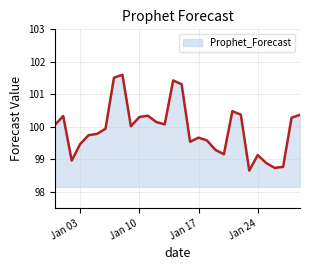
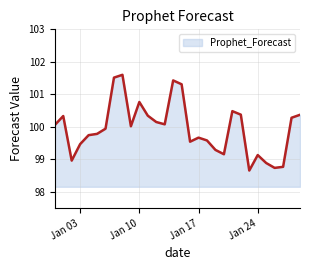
  {
    "Jan 03": 99.5,
-   "Jan 10": 100.3,
+   "Jan 10": 100.8,
    "Jan 17": 99.7,
    "Jan 24": 99.1
  }
